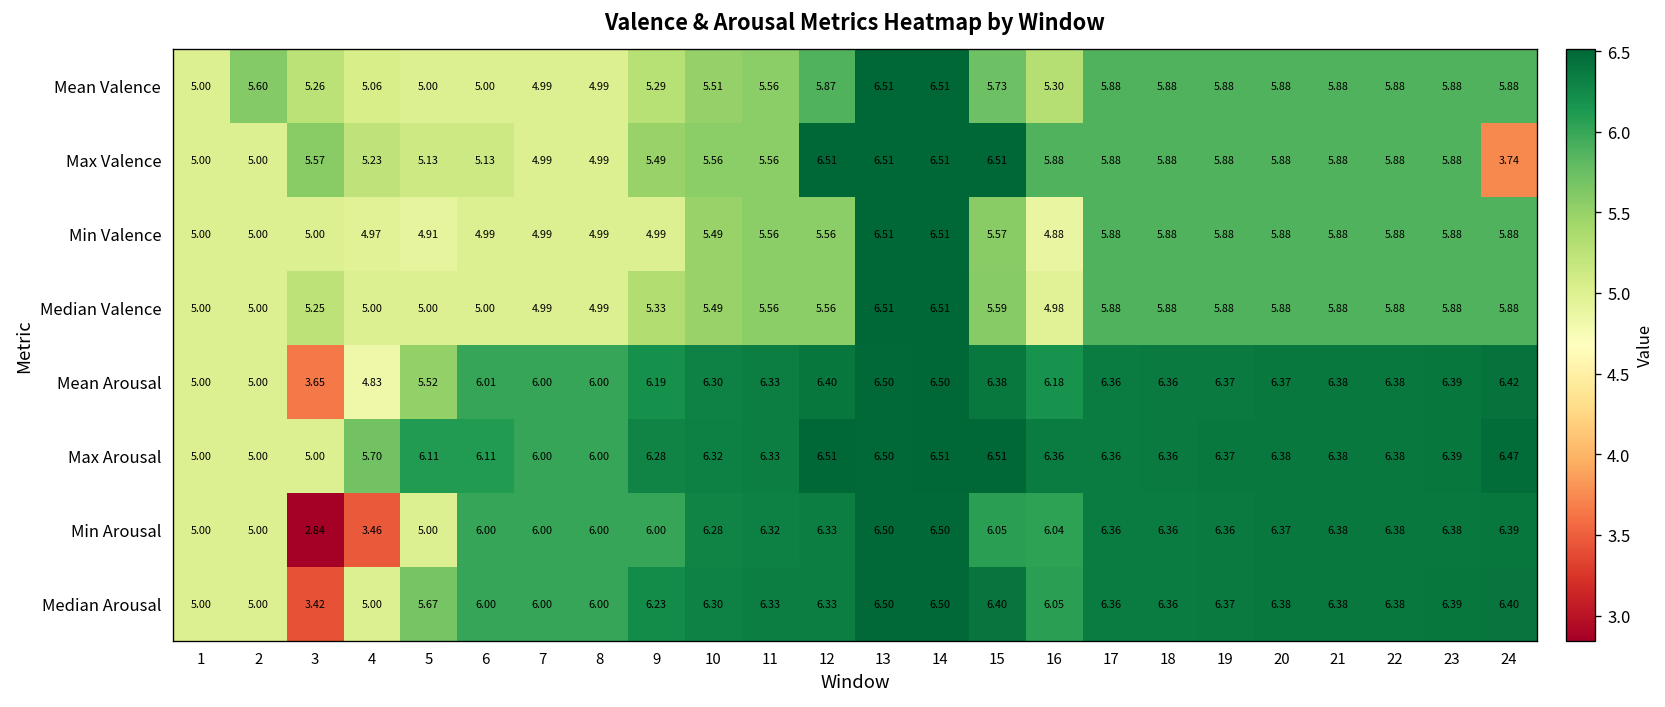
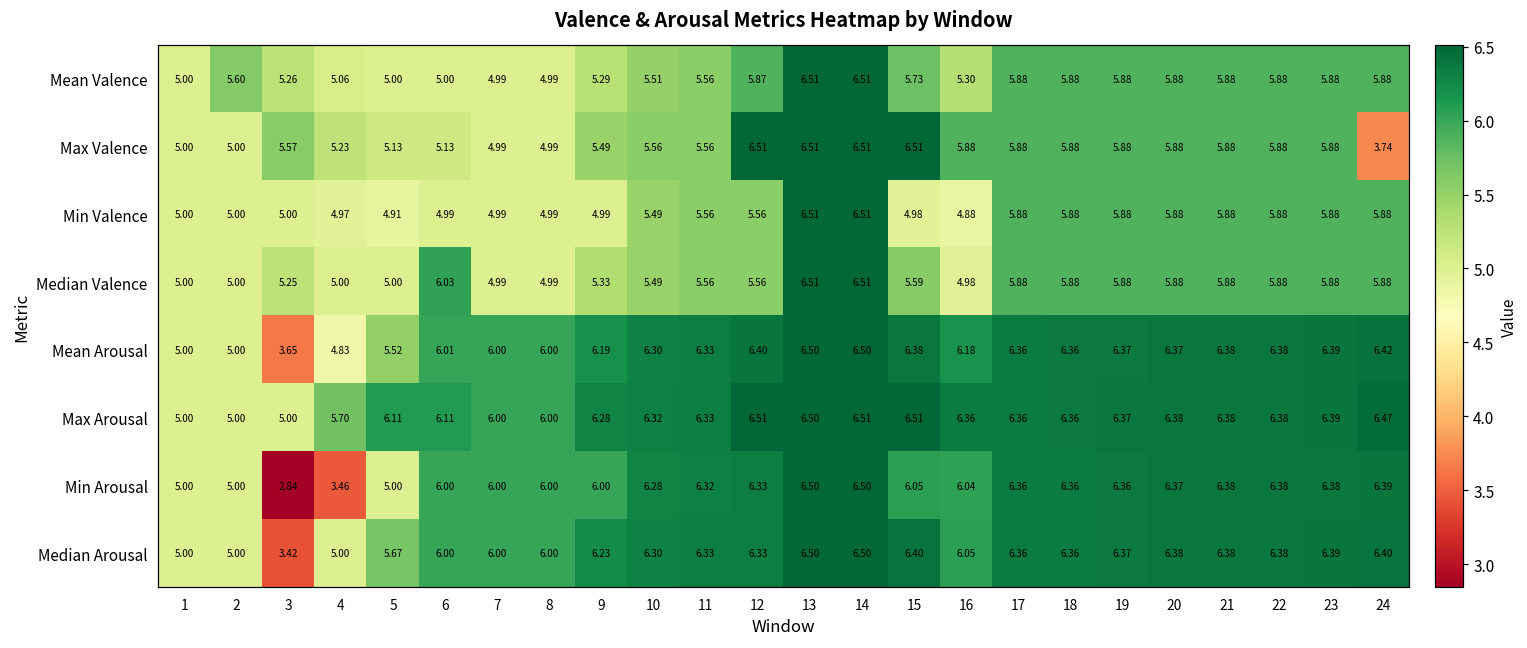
  {
    "Mean Valence": {
      "1": 5.00,
      "2": 5.60,
      "3": 5.26,
      "4": 5.06,
      "5": 5.00,
      "6": 5.00,
      "7": 4.99,
      "8": 4.99,
      "9": 5.29,
      "10": 5.51,
      "11": 5.56,
      "12": 5.87,
      "13": 6.51,
      "14": 6.51,
      "15": 5.73,
      "16": 5.30,
      "17": 5.88,
      "18": 5.88,
      "19": 5.88,
      "20": 5.88,
      "21": 5.88,
      "22": 5.88,
      "23": 5.88,
      "24": 5.88
    },
    "Max Valence": {
      "1": 5.00,
      "2": 5.00,
      "3": 5.57,
      "4": 5.23,
      "5": 5.13,
      "6": 5.13,
      "7": 4.99,
      "8": 4.99,
      "9": 5.49,
      "10": 5.56,
      "11": 5.56,
      "12": 6.51,
      "13": 6.51,
      "14": 6.51,
      "15": 6.51,
      "16": 5.88,
      "17": 5.88,
      "18": 5.88,
      "19": 5.88,
      "20": 5.88,
      "21": 5.88,
      "22": 5.88,
      "23": 5.88,
      "24": 3.74
    },
    "Min Valence": {
      "1": 5.00,
      "2": 5.00,
      "3": 5.00,
      "4": 4.97,
      "5": 4.91,
      "6": 4.99,
      "7": 4.99,
      "8": 4.99,
      "9": 4.99,
      "10": 5.49,
      "11": 5.56,
      "12": 5.56,
      "13": 6.51,
      "14": 6.51,
-     "15": 5.57,
+     "15": 4.98,
      "16": 4.88,
      "17": 5.88,
      "18": 5.88,
      "19": 5.88,
      "20": 5.88,
      "21": 5.88,
      "22": 5.88,
      "23": 5.88,
      "24": 5.88
    },
    "Median Valence": {
      "1": 5.00,
      "2": 5.00,
      "3": 5.25,
      "4": 5.00,
      "5": 5.00,
-     "6": 5.00,
+     "6": 6.03,
      "7": 4.99,
      "8": 4.99,
      "9": 5.33,
      "10": 5.49,
      "11": 5.56,
      "12": 5.56,
      "13": 6.51,
      "14": 6.51,
      "15": 5.59,
      "16": 4.98,
      "17": 5.88,
      "18": 5.88,
      "19": 5.88,
      "20": 5.88,
      "21": 5.88,
      "22": 5.88,
      "23": 5.88,
      "24": 5.88
    },
    "Mean Arousal": {
      "1": 5.00,
      "2": 5.00,
      "3": 3.65,
      "4": 4.83,
      "5": 5.52,
      "6": 6.01,
      "7": 6.00,
      "8": 6.00,
      "9": 6.19,
      "10": 6.30,
      "11": 6.33,
      "12": 6.40,
      "13": 6.50,
      "14": 6.50,
      "15": 6.38,
      "16": 6.18,
      "17": 6.36,
      "18": 6.36,
      "19": 6.37,
      "20": 6.37,
      "21": 6.38,
      "22": 6.38,
      "23": 6.39,
      "24": 6.42
    },
    "Max Arousal": {
      "1": 5.00,
      "2": 5.00,
      "3": 5.00,
      "4": 5.70,
      "5": 6.11,
      "6": 6.11,
      "7": 6.00,
      "8": 6.00,
      "9": 6.28,
      "10": 6.32,
      "11": 6.33,
      "12": 6.51,
      "13": 6.50,
      "14": 6.51,
      "15": 6.51,
      "16": 6.36,
      "17": 6.36,
      "18": 6.36,
      "19": 6.37,
      "20": 6.38,
      "21": 6.38,
      "22": 6.38,
      "23": 6.39,
      "24": 6.47
    },
    "Min Arousal": {
      "1": 5.00,
      "2": 5.00,
      "3": 2.84,
      "4": 3.46,
      "5": 5.00,
      "6": 6.00,
      "7": 6.00,
      "8": 6.00,
      "9": 6.00,
      "10": 6.28,
      "11": 6.32,
      "12": 6.33,
      "13": 6.50,
      "14": 6.50,
      "15": 6.05,
      "16": 6.04,
      "17": 6.36,
      "18": 6.36,
      "19": 6.36,
      "20": 6.37,
      "21": 6.38,
      "22": 6.38,
      "23": 6.38,
      "24": 6.39
    },
    "Median Arousal": {
      "1": 5.00,
      "2": 5.00,
      "3": 3.42,
      "4": 5.00,
      "5": 5.67,
      "6": 6.00,
      "7": 6.00,
      "8": 6.00,
      "9": 6.23,
      "10": 6.30,
      "11": 6.33,
      "12": 6.33,
      "13": 6.50,
      "14": 6.50,
      "15": 6.40,
      "16": 6.05,
      "17": 6.36,
      "18": 6.36,
      "19": 6.37,
      "20": 6.38,
      "21": 6.38,
      "22": 6.38,
      "23": 6.39,
      "24": 6.40
    }
  }
